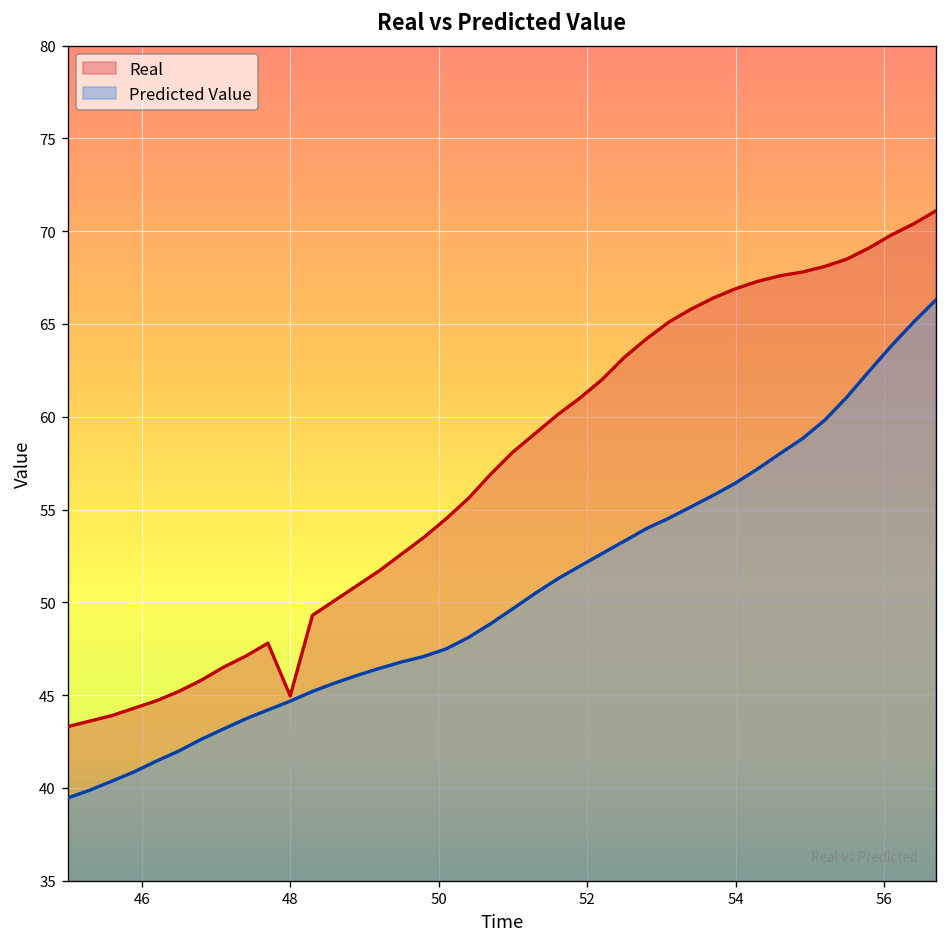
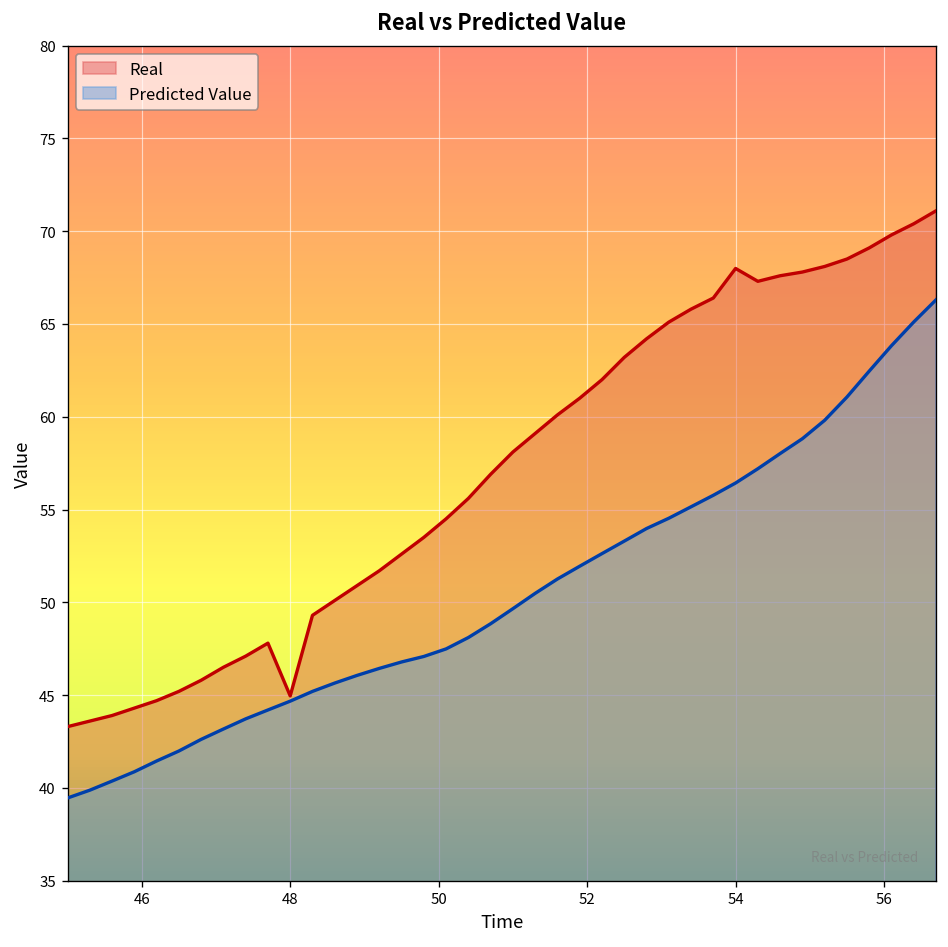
  {
    "Real": {
      "48": 45.0,
-     "54": 66.9
+     "54": 68.0
    },
    "Predicted Value": {
      "48": 44.7,
      "54": 56.4
    }
  }
